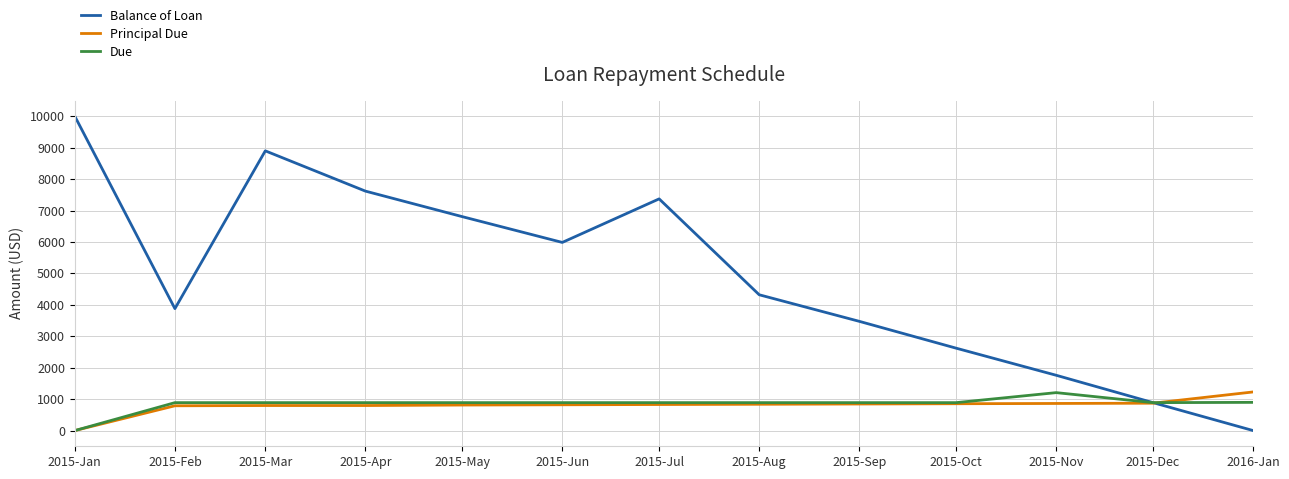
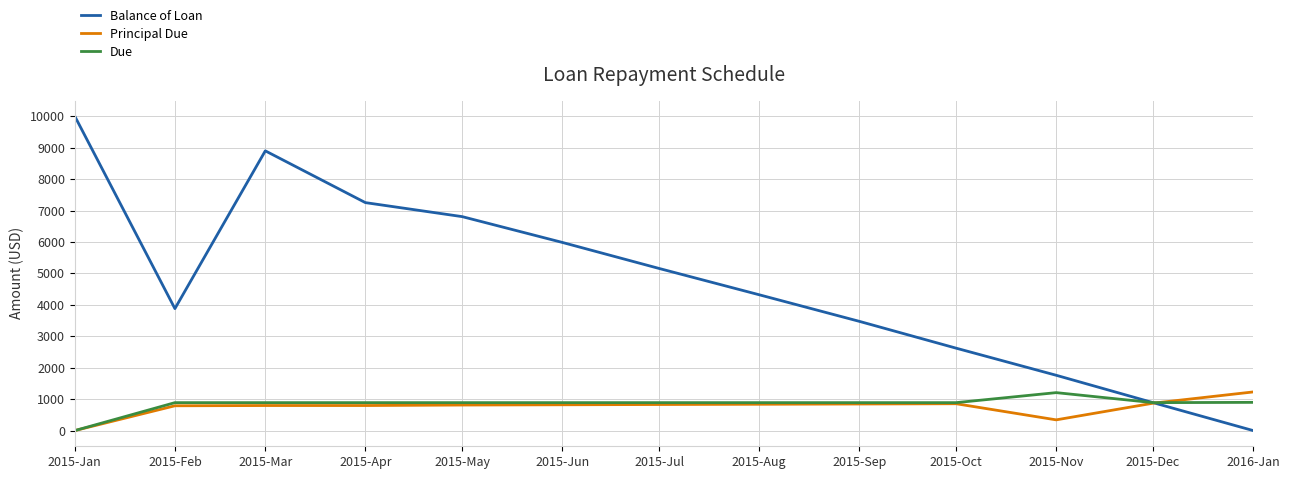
  {
    "Balance of Loan": {
      "2015-Jan": 10000,
      "2015-Feb": 3900,
      "2015-Mar": 8900,
-     "2015-Apr": 7600,
+     "2015-Apr": 7300,
      "2015-May": 6800,
      "2015-Jun": 6000,
-     "2015-Jul": 7400,
+     "2015-Jul": 5200,
      "2015-Aug": 4300,
      "2015-Sep": 3500,
      "2015-Oct": 2600,
      "2015-Nov": 1800,
      "2016-Jan": 0
    },
    "Principal Due": {
      "2015-Feb": 800,
      "2015-Mar": 800,
      "2015-Apr": 800,
-     "2015-Nov": 900,
+     "2015-Nov": 300,
      "2016-Jan": 1200
    },
    "Due": {
      "2015-Feb": 900,
      "2015-Mar": 900,
      "2015-Apr": 900,
      "2015-Nov": 1200,
      "2016-Jan": 900
    }
  }
